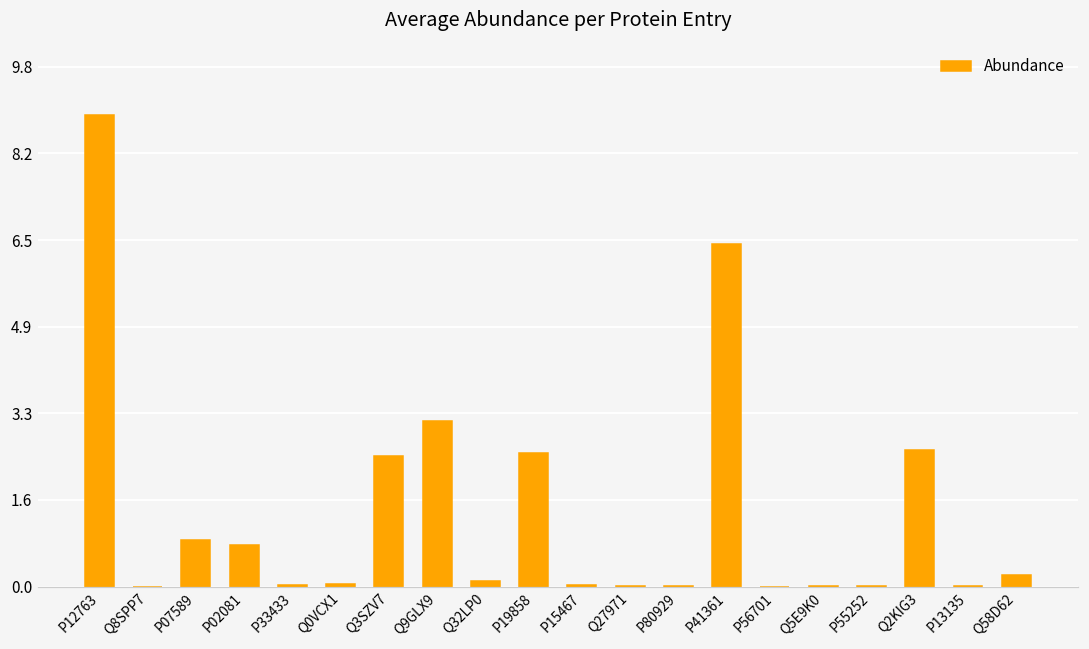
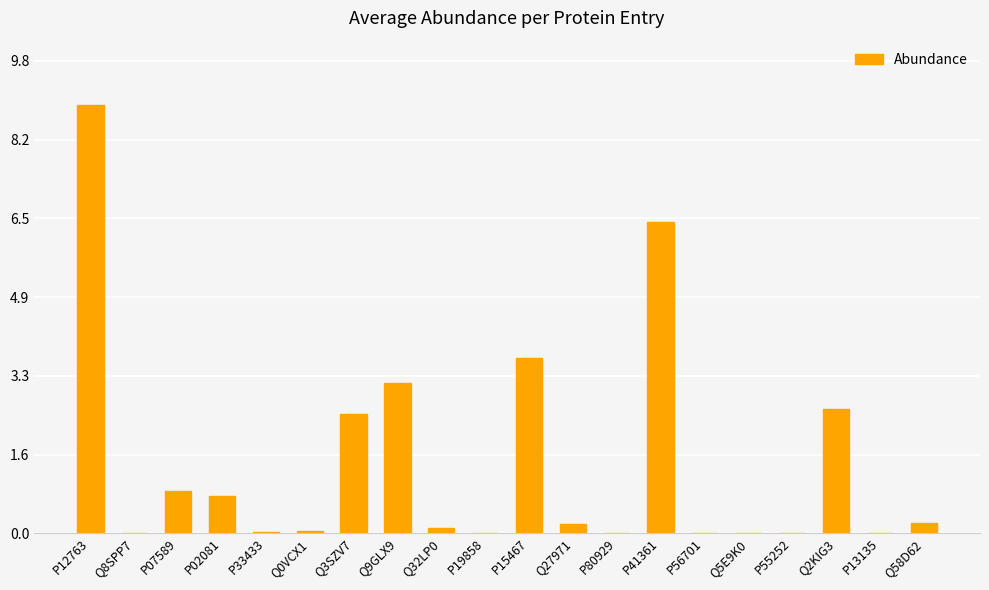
  {
    "P12763": 8.9,
    "P07589": 0.9,
    "P02081": 0.8,
    "Q3SZV7": 2.5,
    "Q9GLX9": 3.1,
    "Q32LP0": 0.1,
-   "P19858": 2.5,
-   "P15467": 0.0,
-   "Q27971": 0.0,
+   "P19858": 0.0,
+   "P15467": 3.6,
+   "Q27971": 0.2,
    "P41361": 6.5,
    "Q2KIG3": 2.6,
    "Q58D62": 0.2
  }
